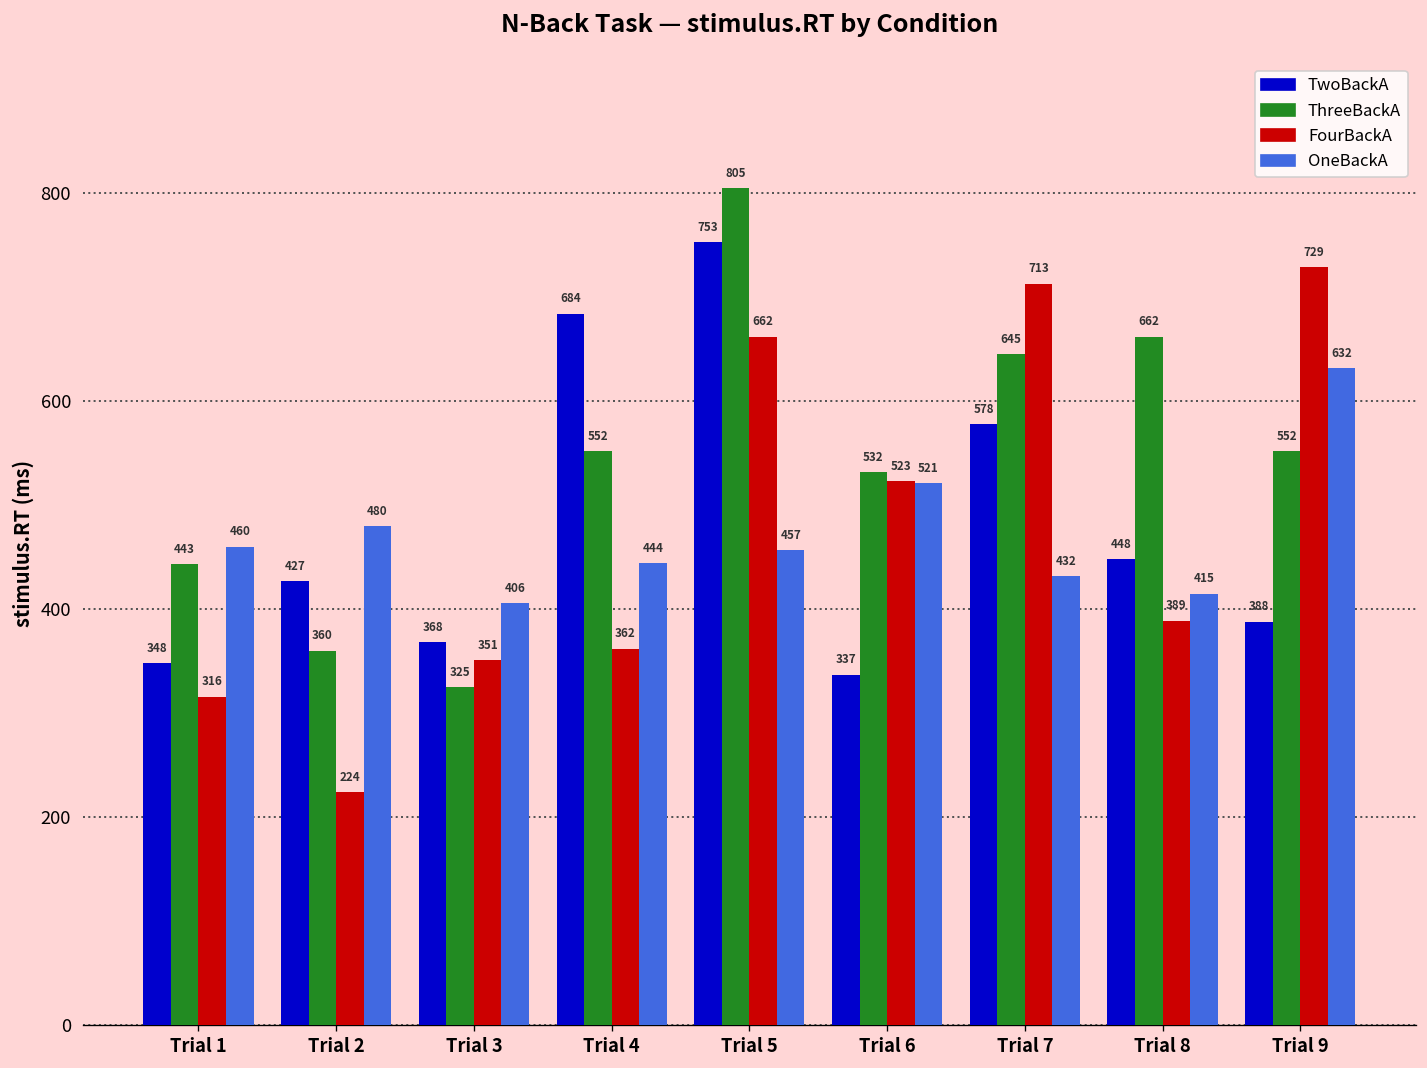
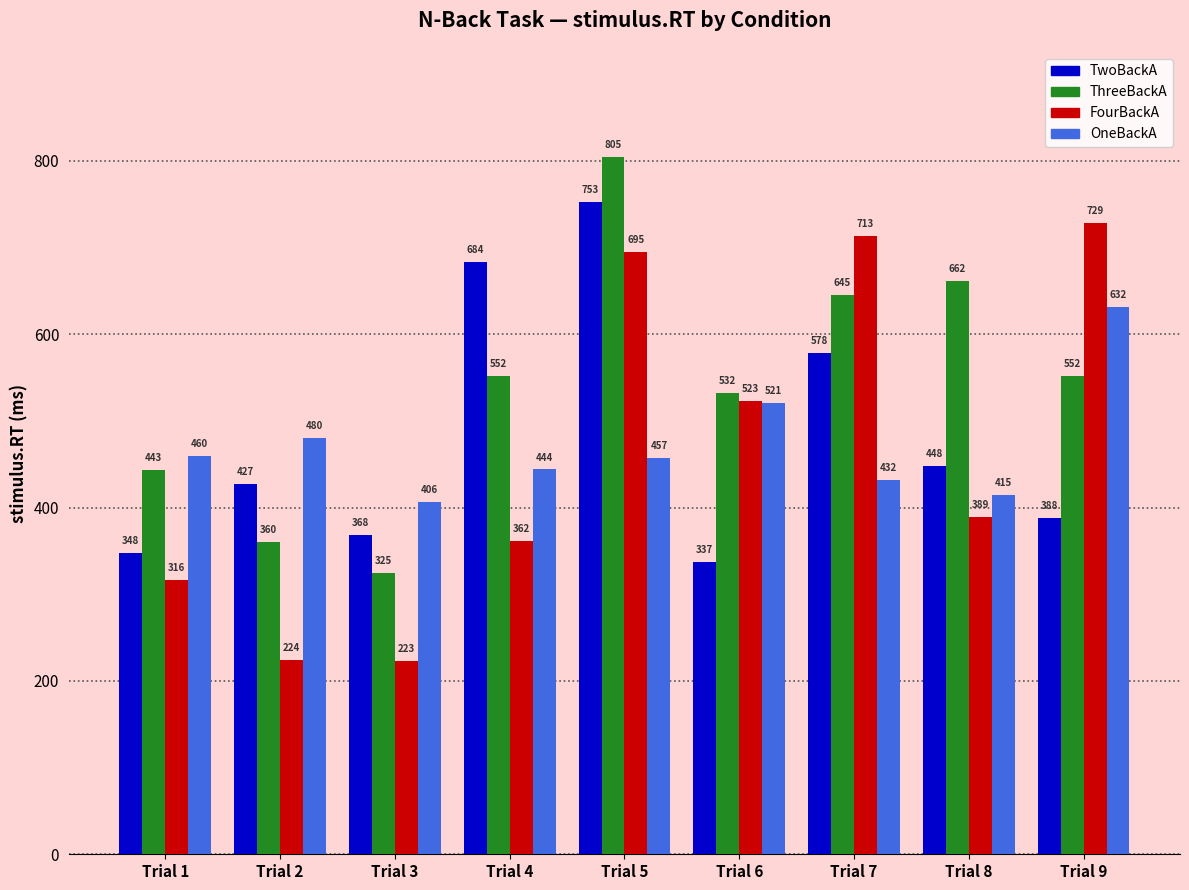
  {
    "TwoBackA": {
      "Trial 1": 348,
      "Trial 2": 427,
      "Trial 3": 368,
      "Trial 4": 684,
      "Trial 5": 753,
      "Trial 6": 337,
      "Trial 7": 578,
      "Trial 8": 448,
      "Trial 9": 388
    },
    "ThreeBackA": {
      "Trial 1": 443,
      "Trial 2": 360,
      "Trial 3": 325,
      "Trial 4": 552,
      "Trial 5": 805,
      "Trial 6": 532,
      "Trial 7": 645,
      "Trial 8": 662,
      "Trial 9": 552
    },
    "FourBackA": {
      "Trial 1": 316,
      "Trial 2": 224,
-     "Trial 3": 351,
+     "Trial 3": 223,
      "Trial 4": 362,
-     "Trial 5": 662,
+     "Trial 5": 695,
      "Trial 6": 523,
      "Trial 7": 713,
      "Trial 8": 389,
      "Trial 9": 729
    },
    "OneBackA": {
      "Trial 1": 460,
      "Trial 2": 480,
      "Trial 3": 406,
      "Trial 4": 444,
      "Trial 5": 457,
      "Trial 6": 521,
      "Trial 7": 432,
      "Trial 8": 415,
      "Trial 9": 632
    }
  }
